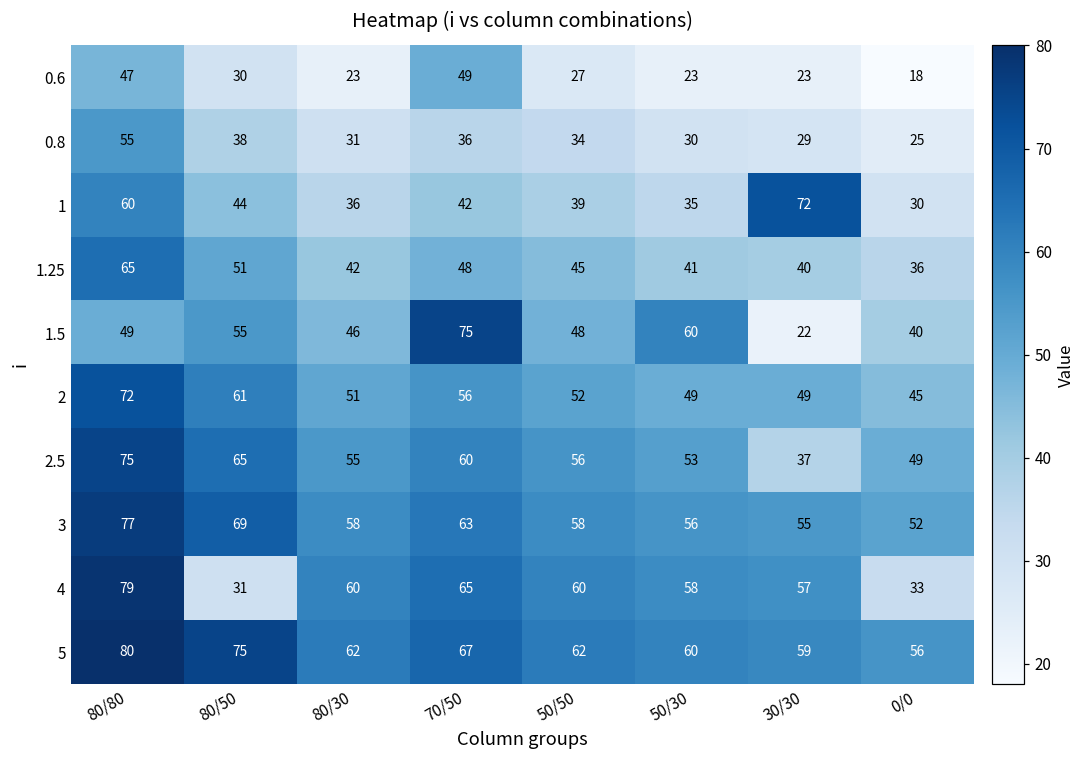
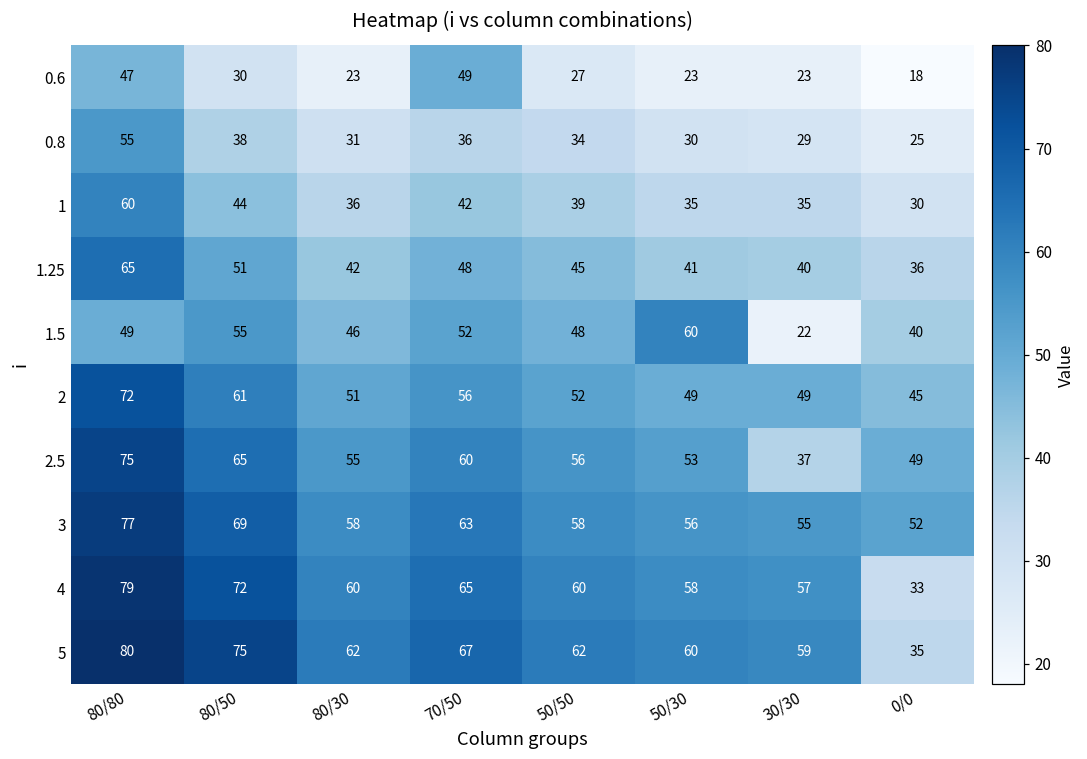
  {
    "0.6": {
      "80/80": 47,
      "80/50": 30,
      "80/30": 23,
      "70/50": 49,
      "50/50": 27,
      "50/30": 23,
      "30/30": 23,
      "0/0": 18
    },
    "0.8": {
      "80/80": 55,
      "80/50": 38,
      "80/30": 31,
      "70/50": 36,
      "50/50": 34,
      "50/30": 30,
      "30/30": 29,
      "0/0": 25
    },
    "1": {
      "80/80": 60,
      "80/50": 44,
      "80/30": 36,
      "70/50": 42,
      "50/50": 39,
      "50/30": 35,
-     "30/30": 72,
+     "30/30": 35,
      "0/0": 30
    },
    "1.25": {
      "80/80": 65,
      "80/50": 51,
      "80/30": 42,
      "70/50": 48,
      "50/50": 45,
      "50/30": 41,
      "30/30": 40,
      "0/0": 36
    },
    "1.5": {
      "80/80": 49,
      "80/50": 55,
      "80/30": 46,
-     "70/50": 75,
+     "70/50": 52,
      "50/50": 48,
      "50/30": 60,
      "30/30": 22,
      "0/0": 40
    },
    "2": {
      "80/80": 72,
      "80/50": 61,
      "80/30": 51,
      "70/50": 56,
      "50/50": 52,
      "50/30": 49,
      "30/30": 49,
      "0/0": 45
    },
    "2.5": {
      "80/80": 75,
      "80/50": 65,
      "80/30": 55,
      "70/50": 60,
      "50/50": 56,
      "50/30": 53,
      "30/30": 37,
      "0/0": 49
    },
    "3": {
      "80/80": 77,
      "80/50": 69,
      "80/30": 58,
      "70/50": 63,
      "50/50": 58,
      "50/30": 56,
      "30/30": 55,
      "0/0": 52
    },
    "4": {
      "80/80": 79,
-     "80/50": 31,
+     "80/50": 72,
      "80/30": 60,
      "70/50": 65,
      "50/50": 60,
      "50/30": 58,
      "30/30": 57,
      "0/0": 33
    },
    "5": {
      "80/80": 80,
      "80/50": 75,
      "80/30": 62,
      "70/50": 67,
      "50/50": 62,
      "50/30": 60,
      "30/30": 59,
-     "0/0": 56
+     "0/0": 35
    }
  }
